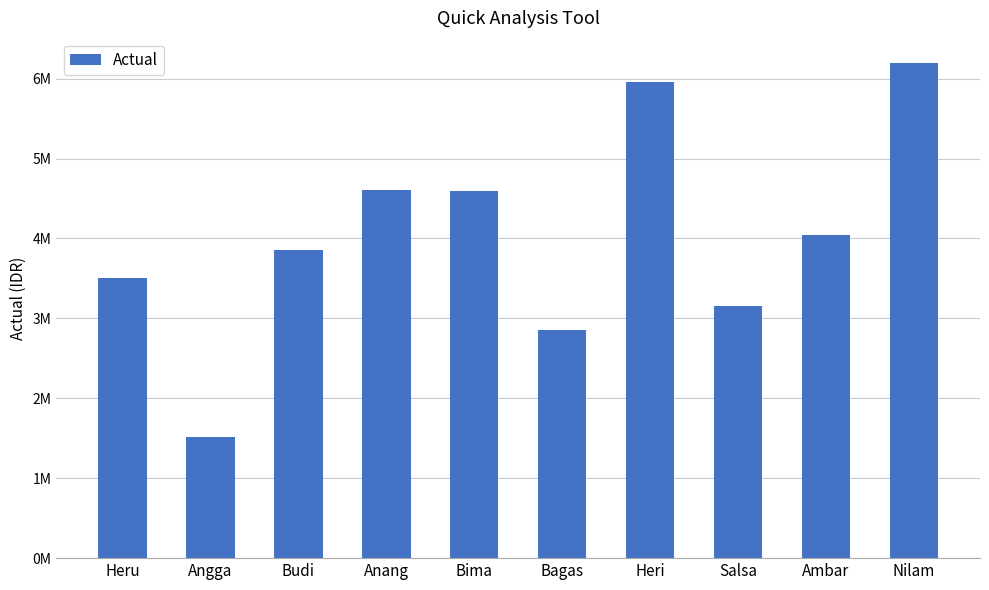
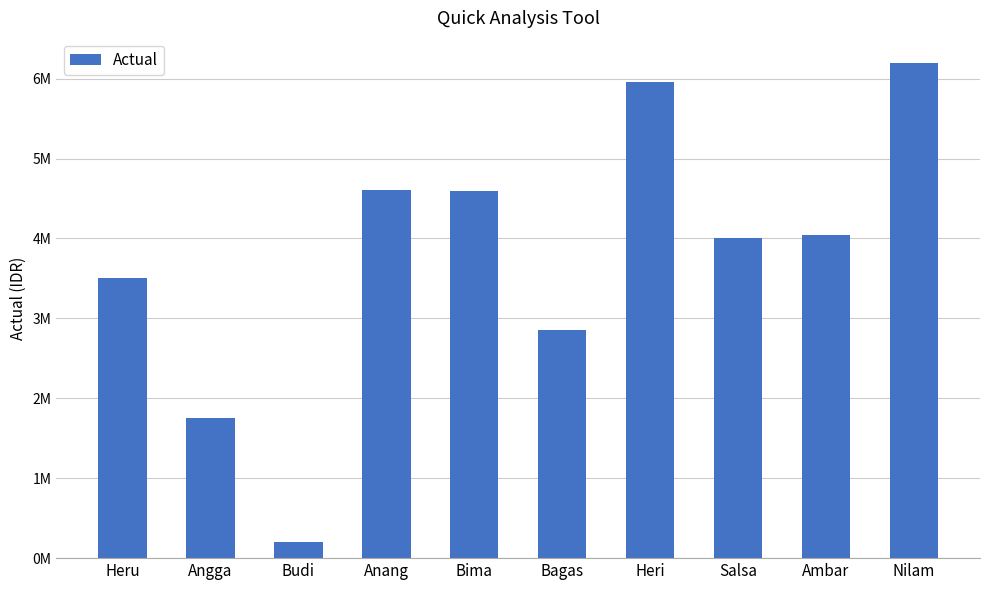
  {
    "Heru": 3500000,
-   "Angga": 1500000,
-   "Budi": 3900000,
+   "Angga": 1800000,
+   "Budi": 200000,
    "Anang": 4600000,
    "Bima": 4600000,
    "Bagas": 2900000,
    "Heri": 6000000,
-   "Salsa": 3200000,
+   "Salsa": 4000000,
    "Ambar": 4000000,
    "Nilam": 6200000
  }
